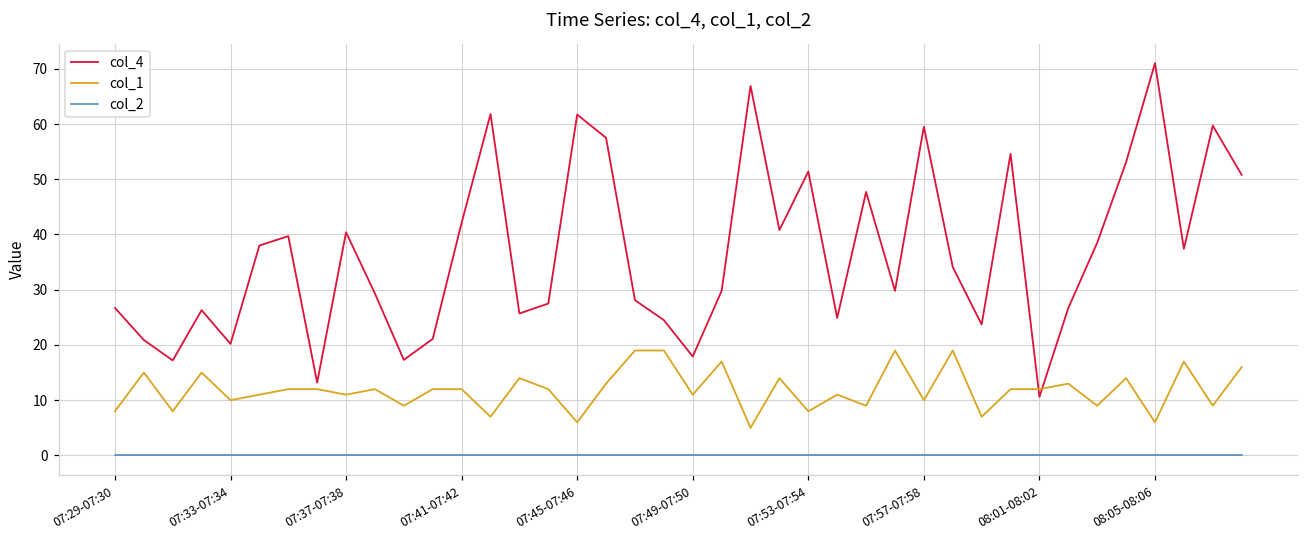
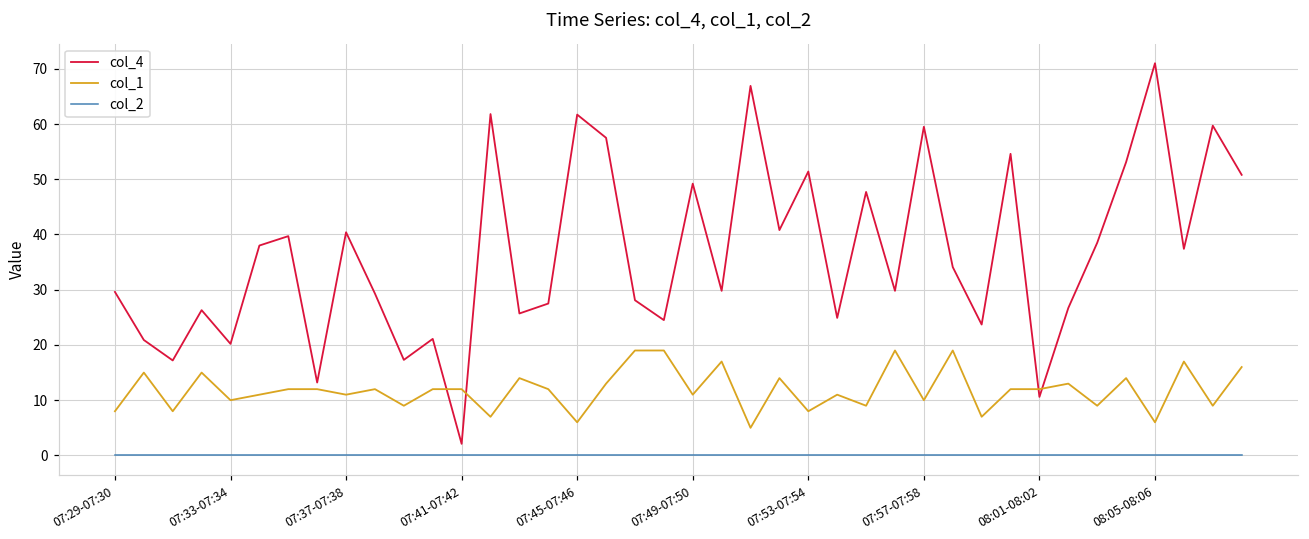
  {
    "col_4": {
-     "07:29-07:30": 27,
+     "07:29-07:30": 30,
      "07:33-07:34": 20,
      "07:37-07:38": 40,
-     "07:41-07:42": 42,
+     "07:41-07:42": 2,
      "07:45-07:46": 62,
-     "07:49-07:50": 18,
+     "07:49-07:50": 49,
      "07:53-07:54": 51,
      "07:57-07:58": 60,
      "08:01-08:02": 11,
      "08:05-08:06": 71
    },
    "col_1": {
      "07:29-07:30": 8,
      "07:33-07:34": 10,
      "07:37-07:38": 11,
      "07:41-07:42": 12,
      "07:45-07:46": 6,
      "07:49-07:50": 11,
      "07:53-07:54": 8,
      "07:57-07:58": 10,
      "08:01-08:02": 12,
      "08:05-08:06": 6
    },
    "col_2": {
      "07:29-07:30": 0,
      "07:33-07:34": 0,
      "07:37-07:38": 0,
      "07:41-07:42": 0,
      "07:45-07:46": 0,
      "07:49-07:50": 0,
      "07:53-07:54": 0,
      "07:57-07:58": 0,
      "08:01-08:02": 0,
      "08:05-08:06": 0
    }
  }
